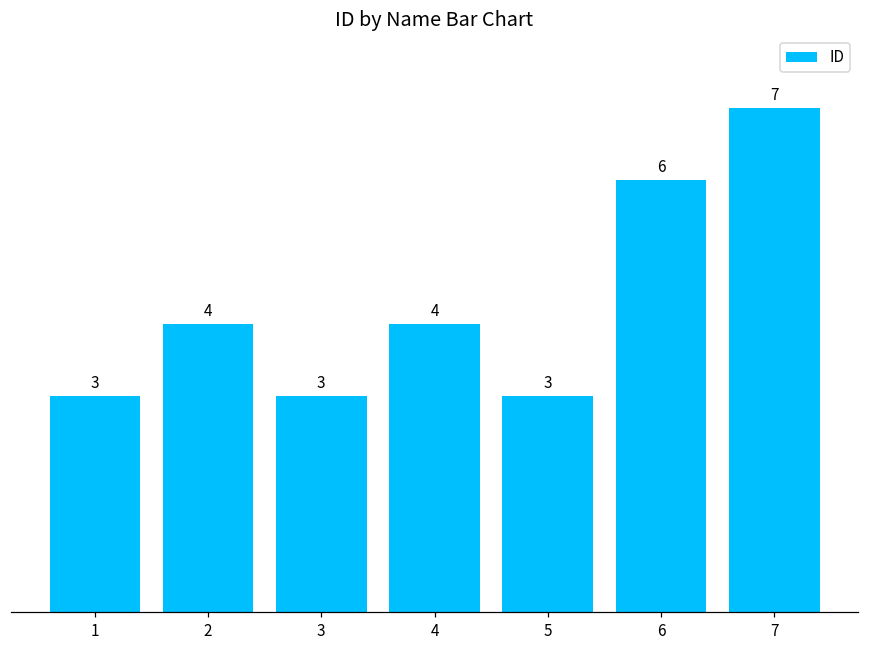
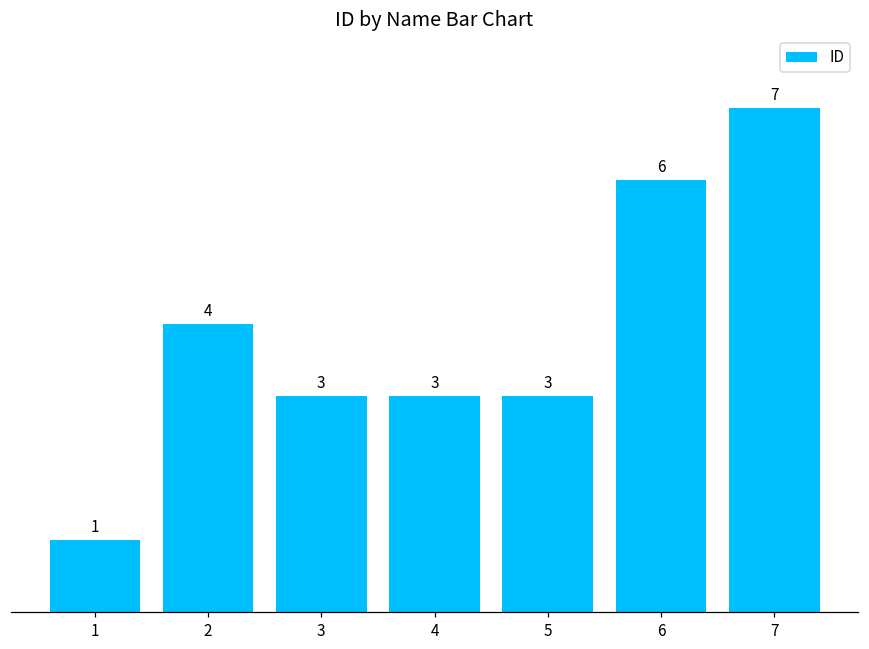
  {
-   "1": 3,
+   "1": 1,
    "2": 4,
    "3": 3,
-   "4": 4,
+   "4": 3,
    "5": 3,
    "6": 6,
    "7": 7
  }
